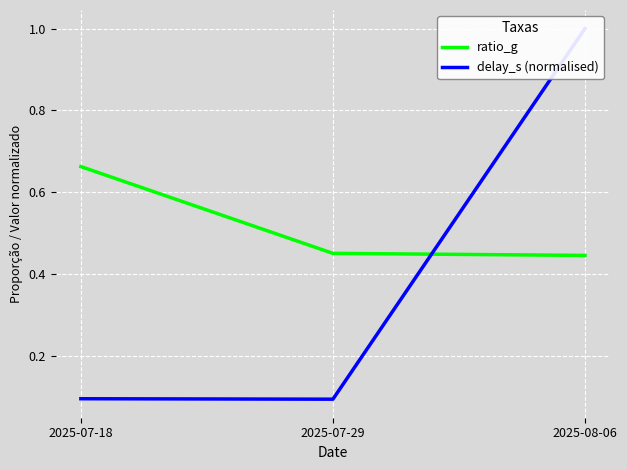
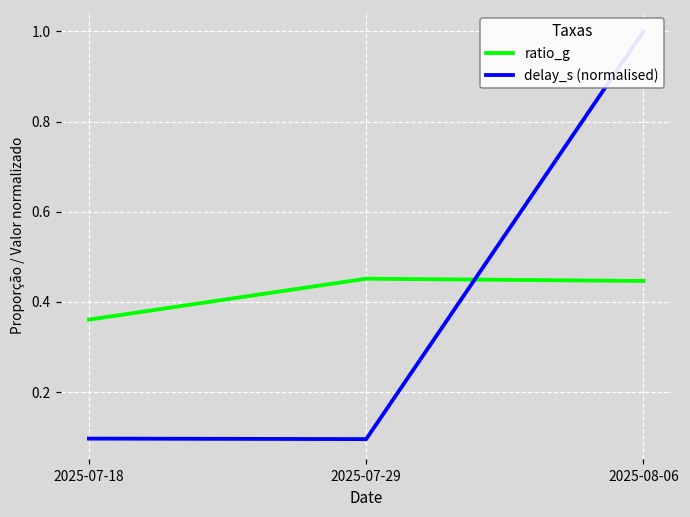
  {
    "ratio_g": {
-     "2025-07-18": 0.66,
+     "2025-07-18": 0.36,
      "2025-07-29": 0.45,
      "2025-08-06": 0.45
    },
    "delay_s (normalised)": {
      "2025-07-18": 0.10,
      "2025-07-29": 0.10
    }
  }
